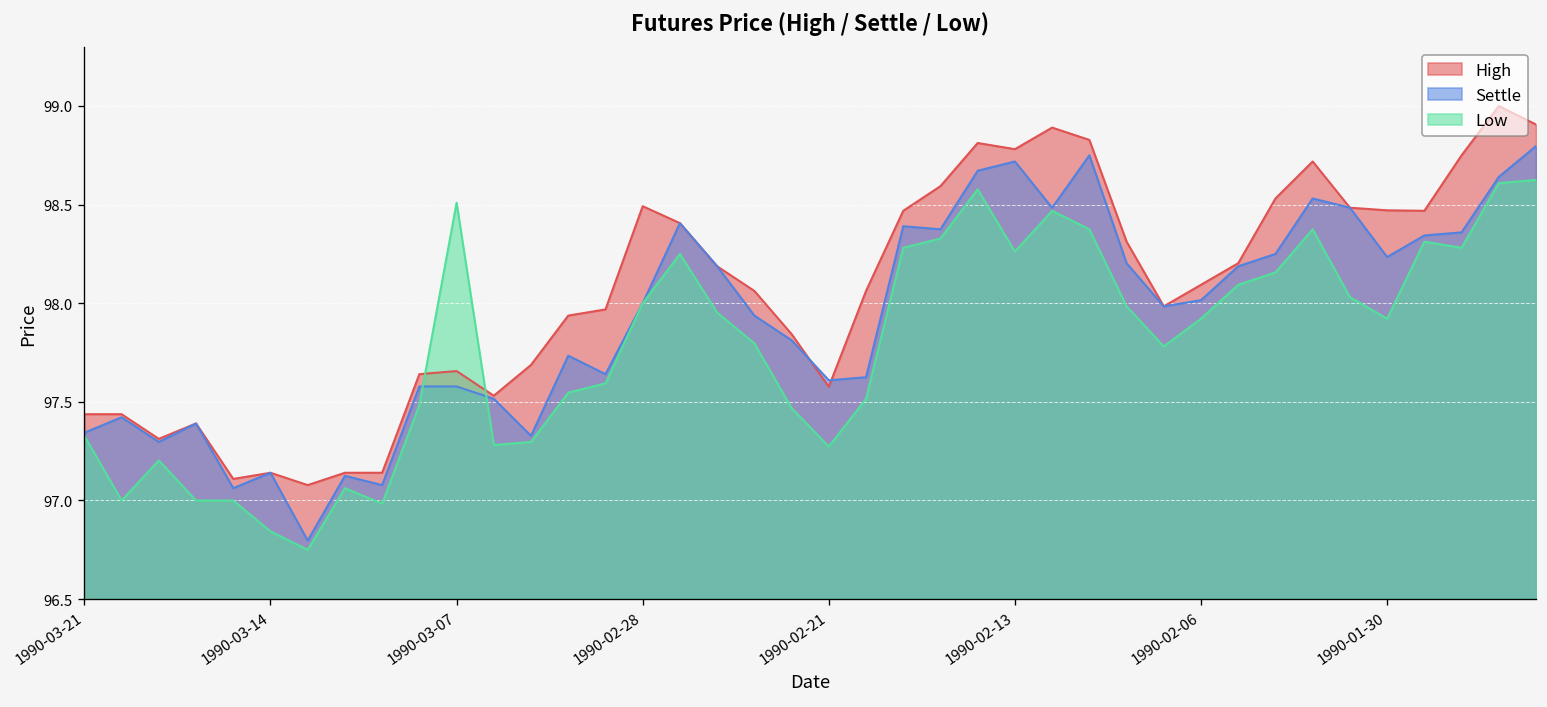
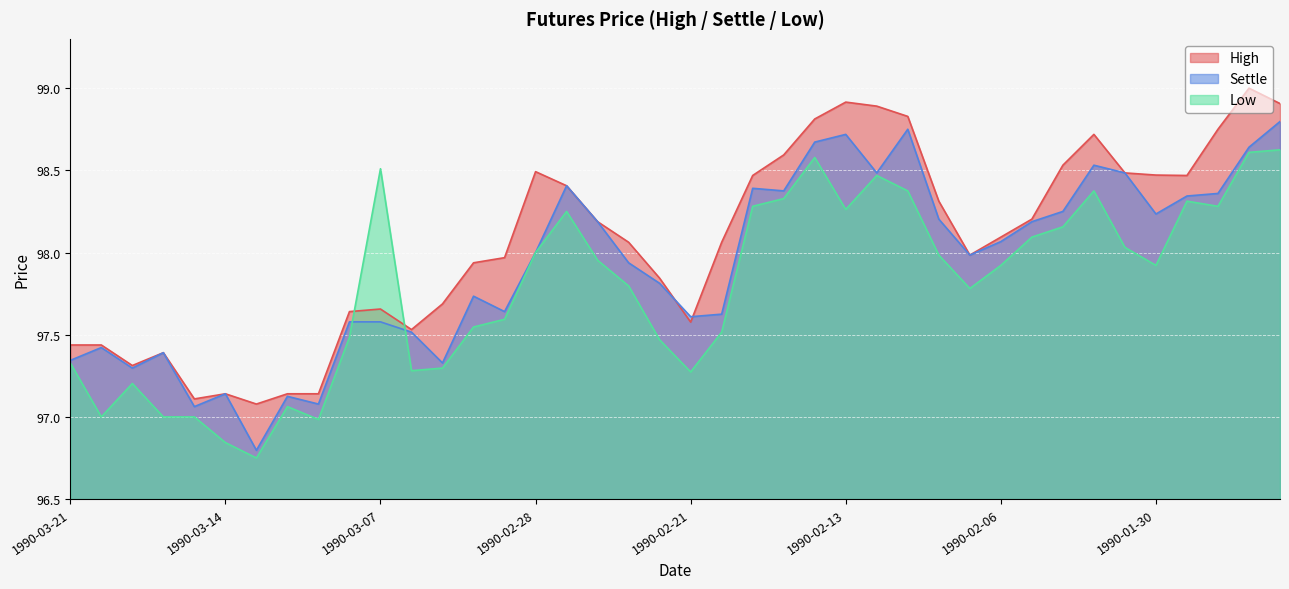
  {
    "High": {
      "1990-03-21": 97.44,
      "1990-03-07": 97.66,
      "1990-02-28": 98.49,
      "1990-02-21": 97.58,
-     "1990-02-13": 98.78,
+     "1990-02-13": 98.92,
      "1990-02-06": 98.09,
      "1990-01-30": 98.47
    },
    "Settle": {
      "1990-03-21": 97.34,
      "1990-03-07": 97.58,
      "1990-02-21": 97.61,
      "1990-02-13": 98.72,
-     "1990-02-06": 98.02,
+     "1990-02-06": 98.07,
      "1990-01-30": 98.23
    },
    "Low": {
      "1990-03-21": 97.33,
      "1990-03-14": 96.84,
      "1990-03-07": 98.51,
      "1990-02-21": 97.27,
      "1990-02-13": 98.26,
      "1990-02-06": 97.92,
      "1990-01-30": 97.92
    }
  }
